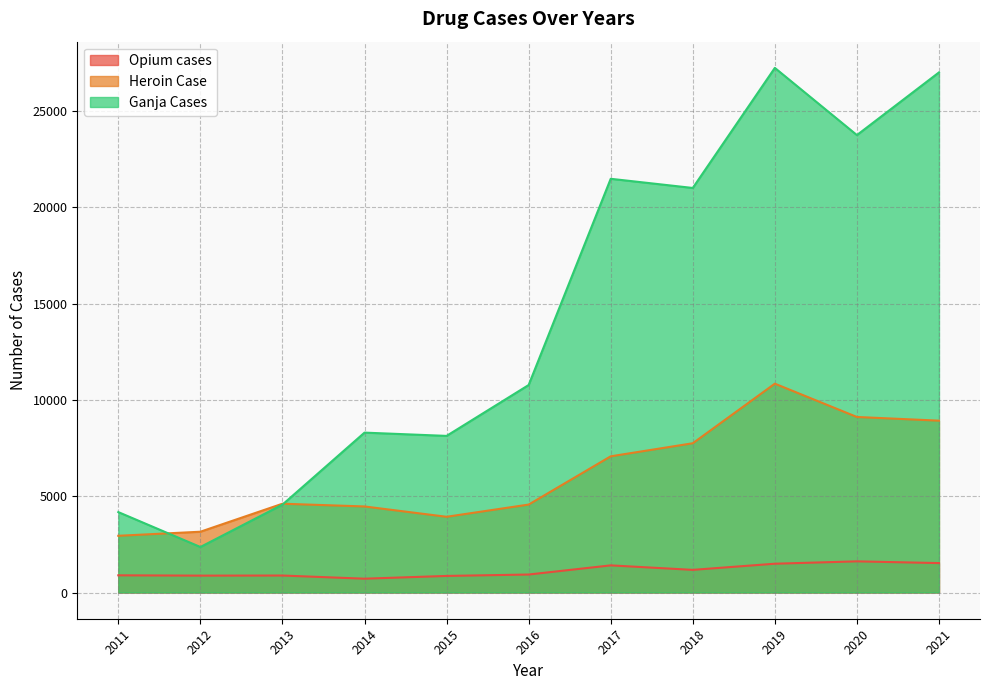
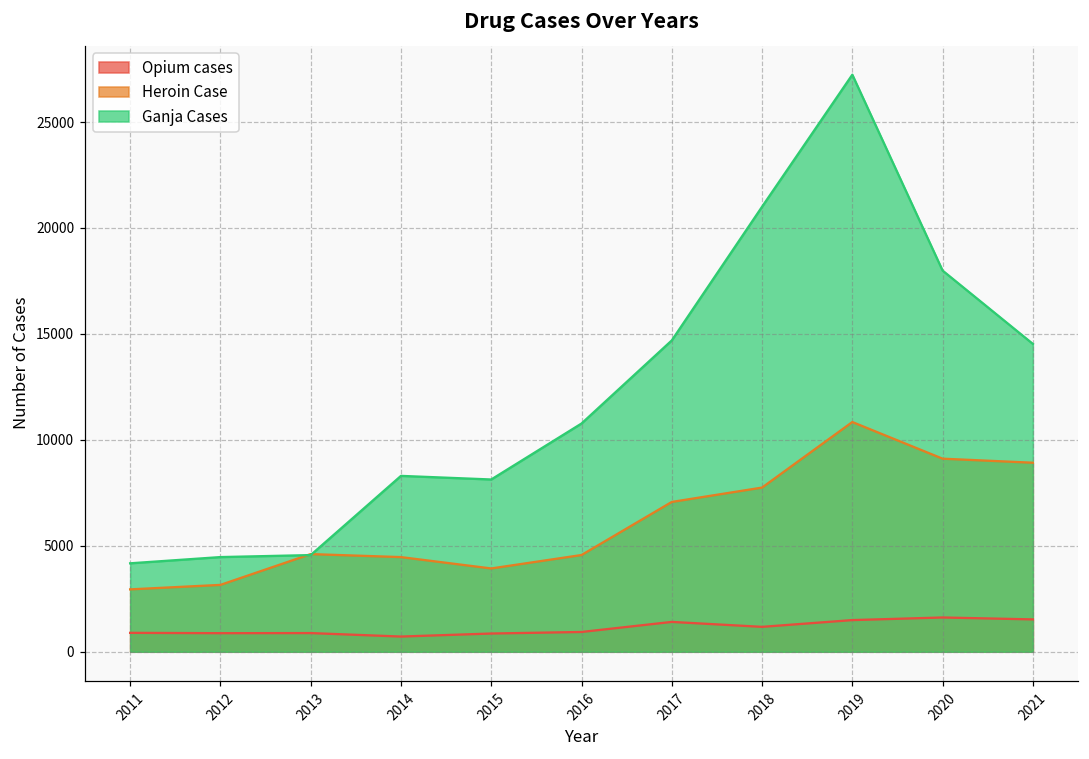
  {
    "Ganja Cases": {
      "2011": 4200,
-     "2012": 2400,
+     "2012": 4500,
      "2014": 8300,
      "2015": 8100,
      "2016": 10800,
-     "2017": 21500,
+     "2017": 14700,
      "2018": 21000,
      "2019": 27200,
-     "2020": 23700,
-     "2021": 27000
+     "2020": 18000,
+     "2021": 14500
    }
  }
